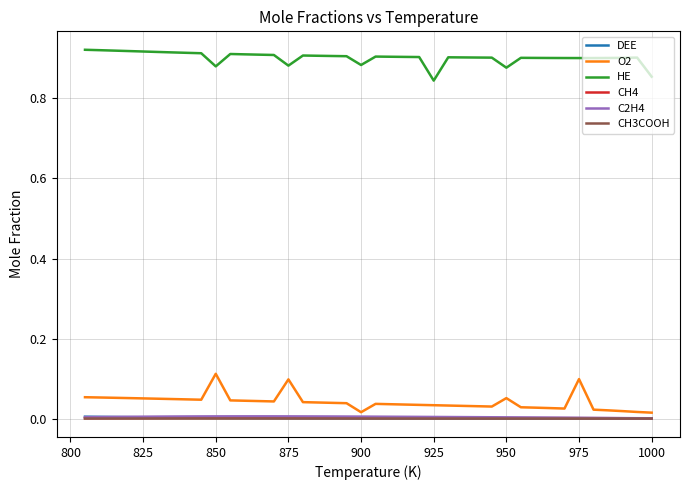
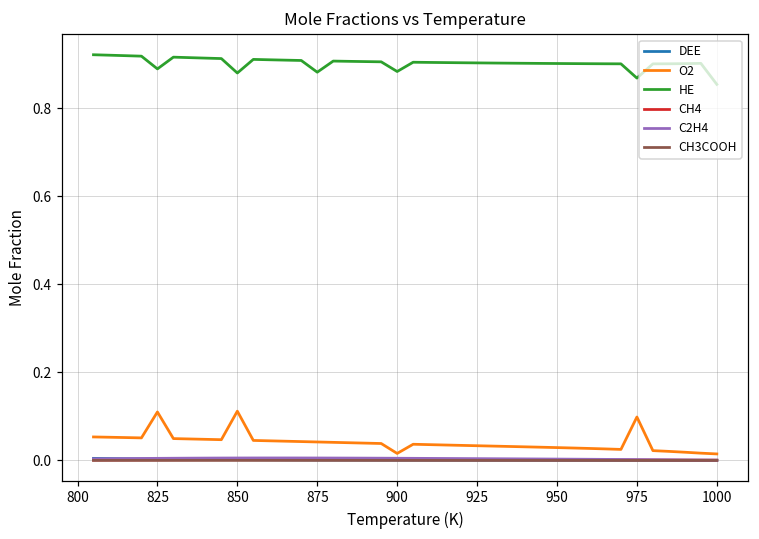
  {
    "O2": {
-     "825": 0.05,
+     "825": 0.11,
      "850": 0.11,
-     "875": 0.10,
+     "875": 0.04,
      "900": 0.02,
      "925": 0.03,
-     "950": 0.05,
+     "950": 0.03,
      "975": 0.10,
      "1000": 0.01
    },
    "HE": {
-     "825": 0.92,
+     "825": 0.89,
      "850": 0.88,
      "875": 0.88,
      "900": 0.88,
-     "925": 0.84,
-     "950": 0.88,
-     "975": 0.90
+     "925": 0.90,
+     "950": 0.90,
+     "975": 0.87
    }
  }
